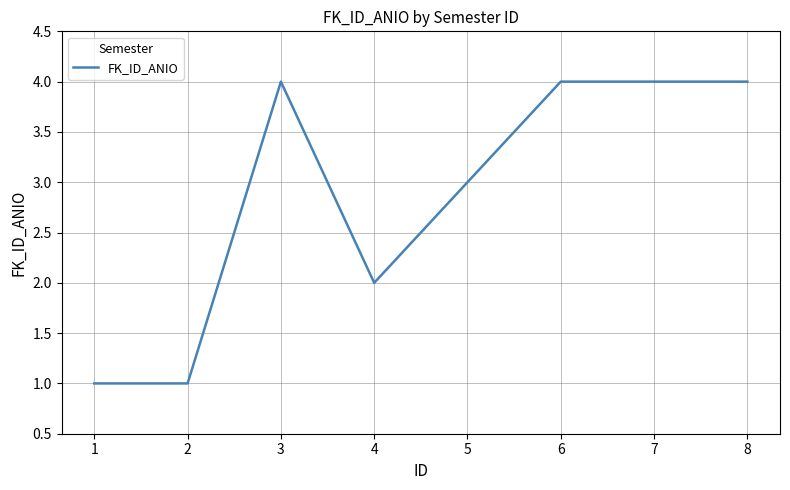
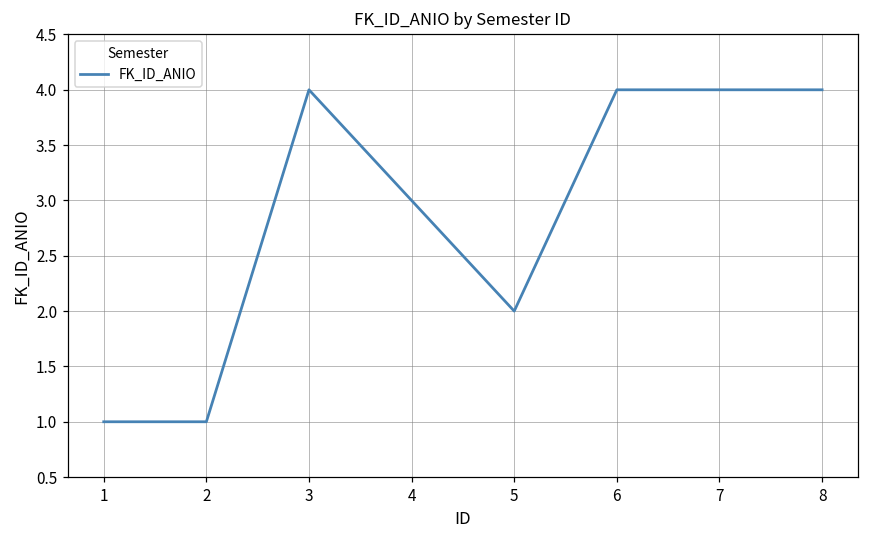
  {
    "1": 1,
    "2": 1,
    "3": 4,
-   "4": 2,
-   "5": 3,
+   "4": 3,
+   "5": 2,
    "6": 4,
    "7": 4,
    "8": 4
  }
